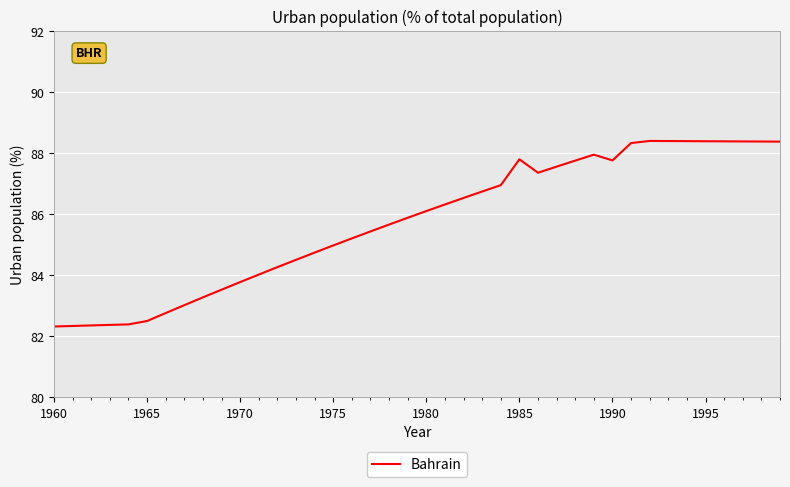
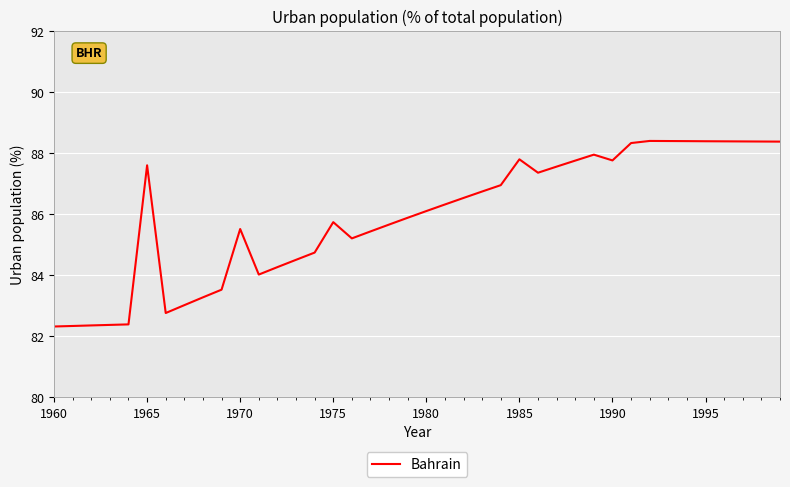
  {
    "1960": 82.3,
-   "1965": 82.5,
-   "1970": 83.8,
-   "1975": 85.0,
+   "1965": 87.6,
+   "1970": 85.5,
+   "1975": 85.7,
    "1980": 86.1,
    "1985": 87.8,
    "1990": 87.8,
    "1995": 88.4
  }
